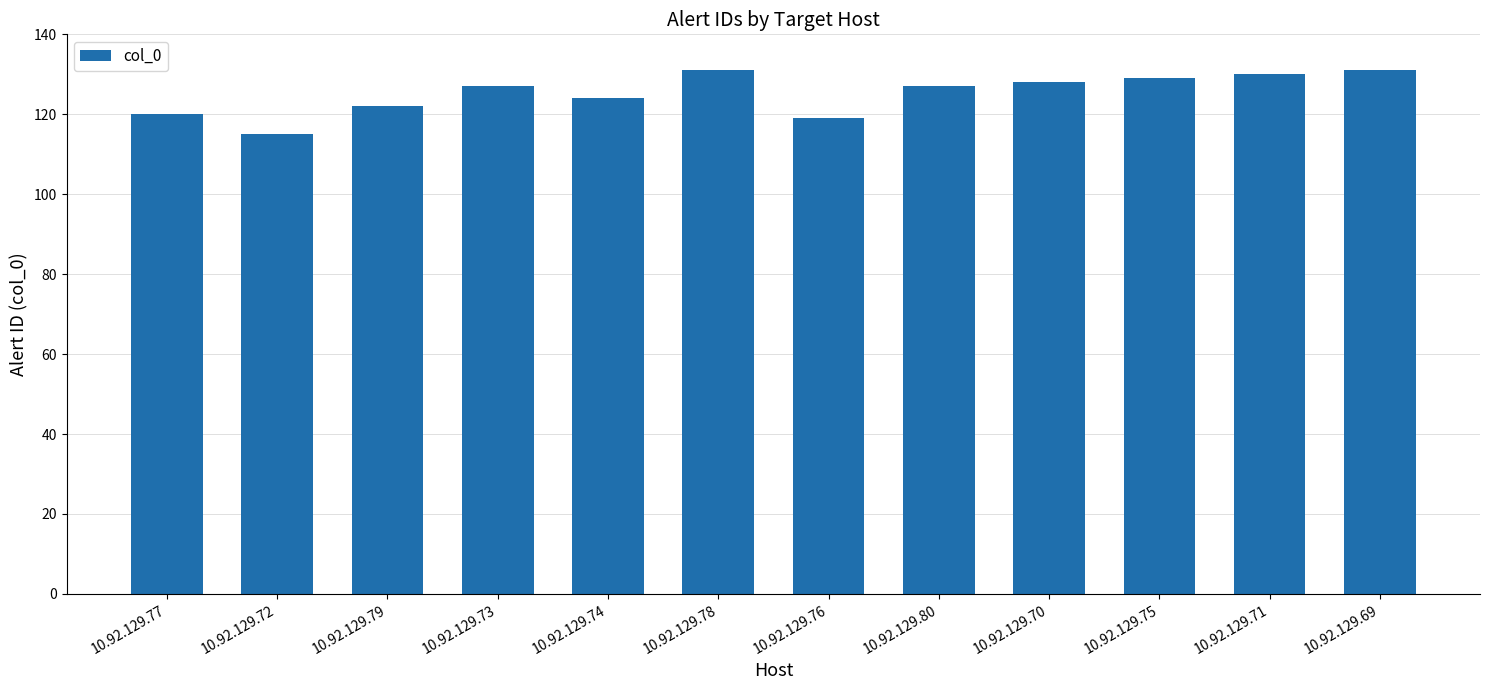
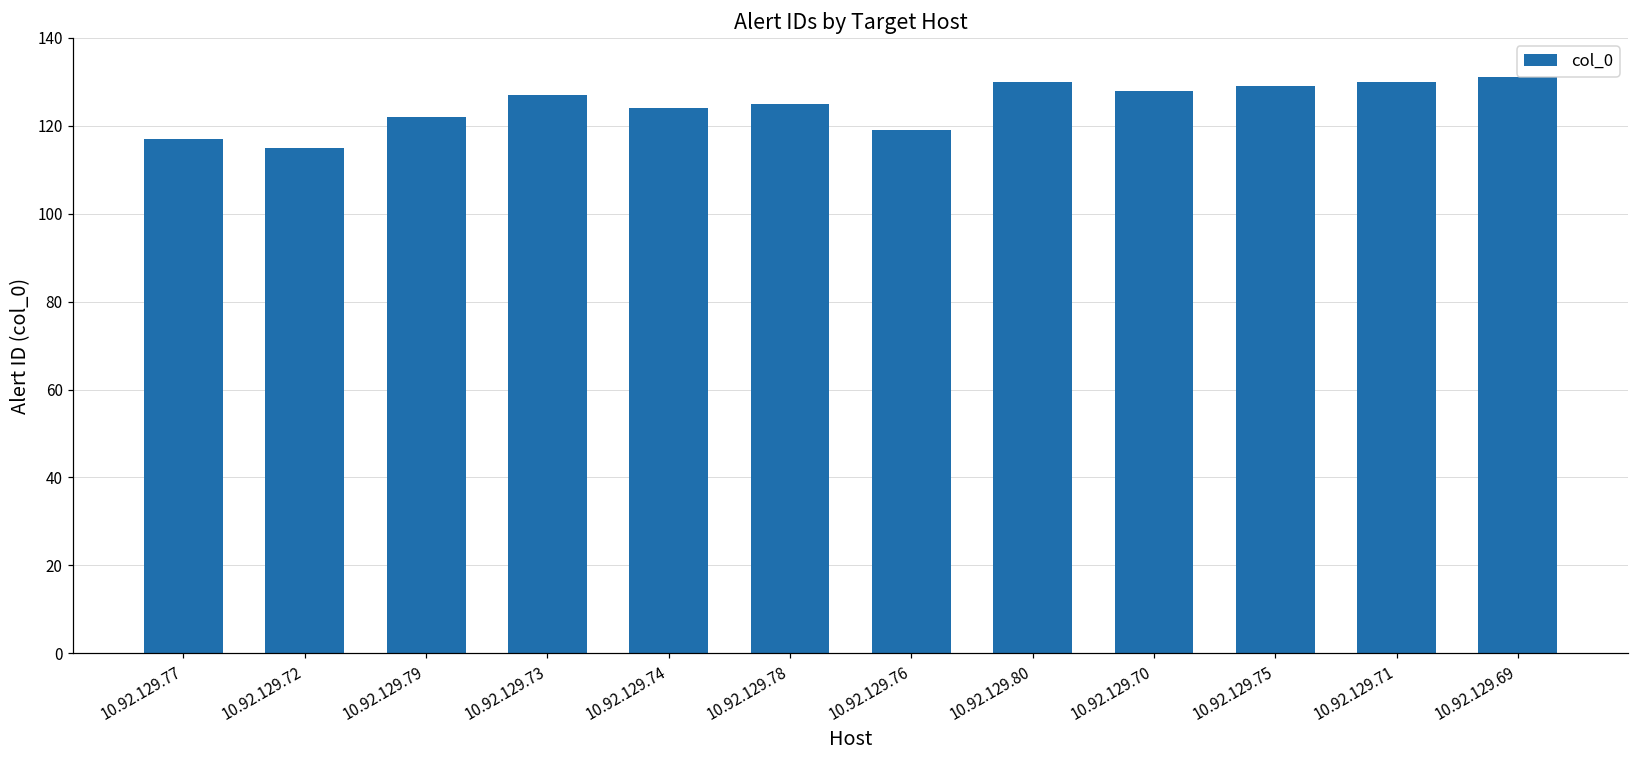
  {
-   "10.92.129.77": 120,
+   "10.92.129.77": 117,
    "10.92.129.72": 115,
    "10.92.129.79": 122,
    "10.92.129.73": 127,
    "10.92.129.74": 124,
-   "10.92.129.78": 131,
+   "10.92.129.78": 125,
    "10.92.129.76": 119,
-   "10.92.129.80": 127,
+   "10.92.129.80": 130,
    "10.92.129.70": 128,
    "10.92.129.75": 129,
    "10.92.129.71": 130,
    "10.92.129.69": 131
  }
